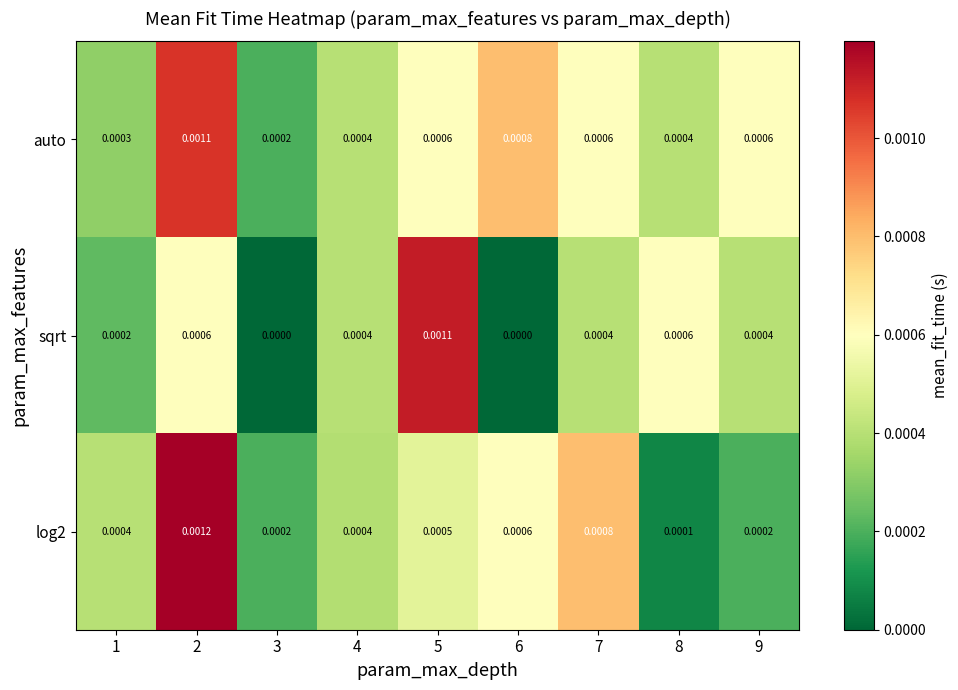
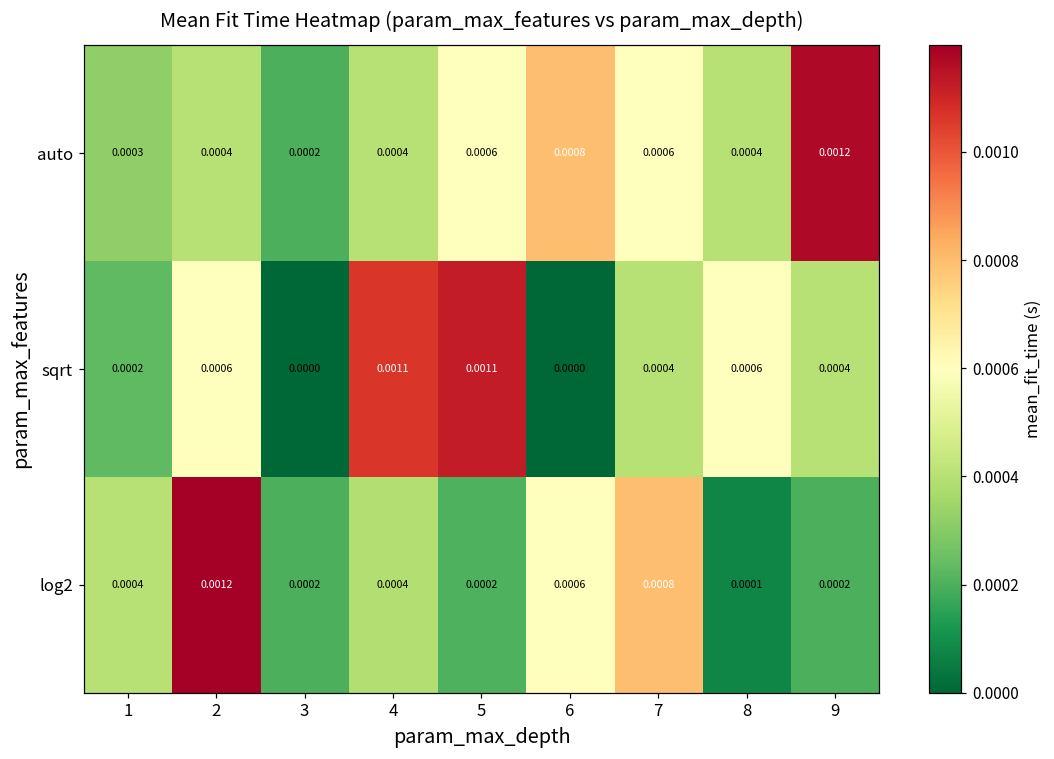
  {
    "auto": {
      "1": 0.0003,
-     "2": 0.0011,
+     "2": 0.0004,
      "3": 0.0002,
      "4": 0.0004,
      "5": 0.0006,
      "6": 0.0008,
      "7": 0.0006,
      "8": 0.0004,
-     "9": 0.0006
+     "9": 0.0012
    },
    "sqrt": {
      "1": 0.0002,
      "2": 0.0006,
      "3": 0.0000,
-     "4": 0.0004,
+     "4": 0.0011,
      "5": 0.0011,
      "6": 0.0000,
      "7": 0.0004,
      "8": 0.0006,
      "9": 0.0004
    },
    "log2": {
      "1": 0.0004,
      "2": 0.0012,
      "3": 0.0002,
      "4": 0.0004,
-     "5": 0.0005,
+     "5": 0.0002,
      "6": 0.0006,
      "7": 0.0008,
      "8": 0.0001,
      "9": 0.0002
    }
  }
